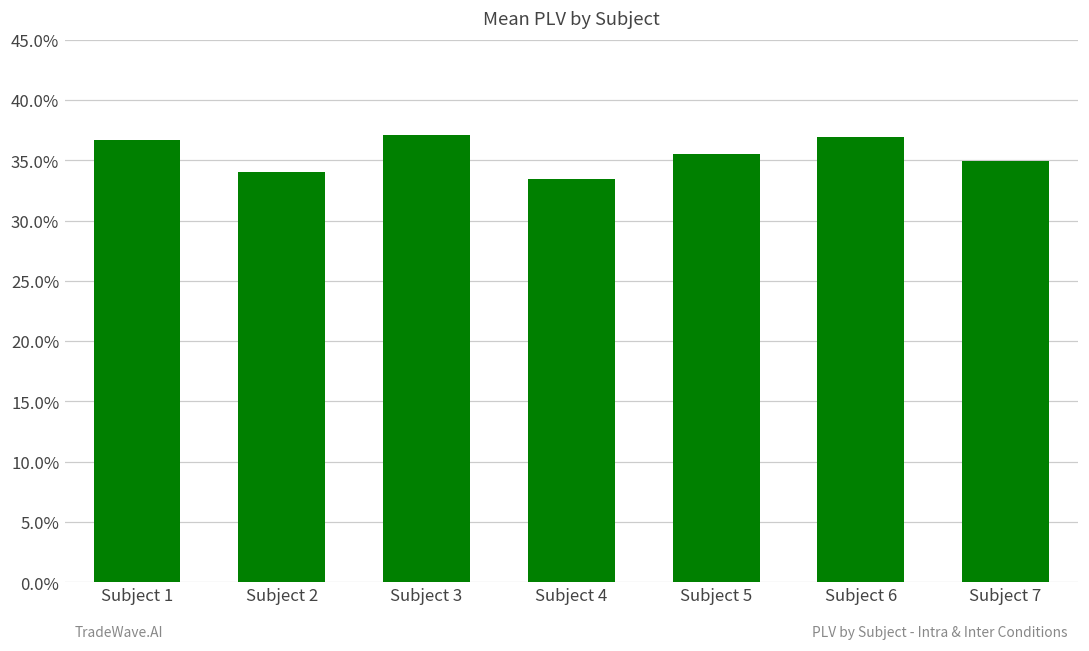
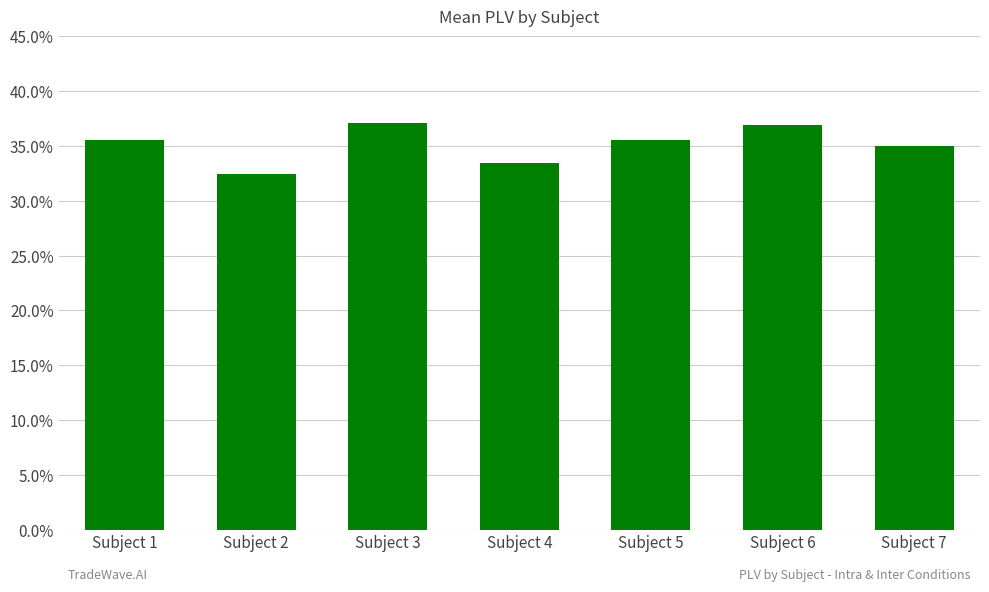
  {
-   "Subject 1": "36.7%",
-   "Subject 2": "34.1%",
+   "Subject 1": "35.6%",
+   "Subject 2": "32.5%",
    "Subject 3": "37.1%",
    "Subject 4": "33.4%",
    "Subject 5": "35.5%",
    "Subject 6": "36.9%",
    "Subject 7": "35.0%"
  }
